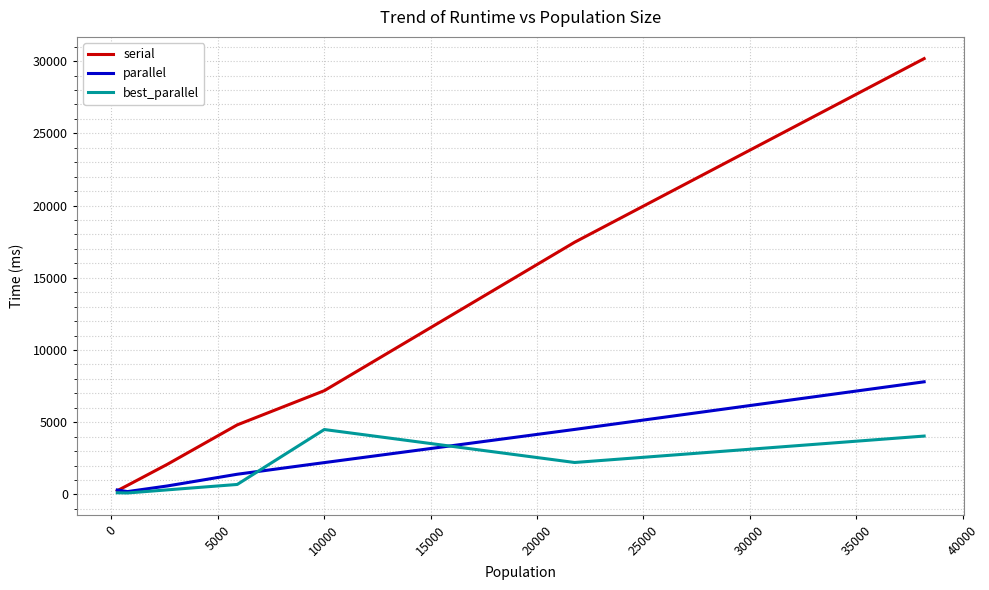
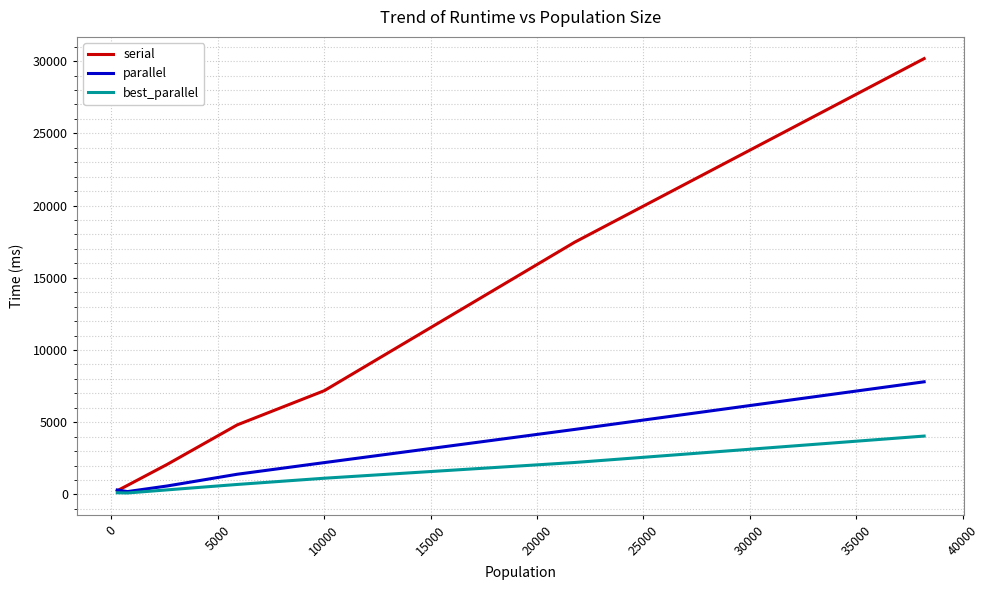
  {
    "serial": {
      "10000": 7200
    },
    "parallel": {
      "10000": 2200
    },
    "best_parallel": {
-     "10000": 4500
+     "10000": 1100
    }
  }
